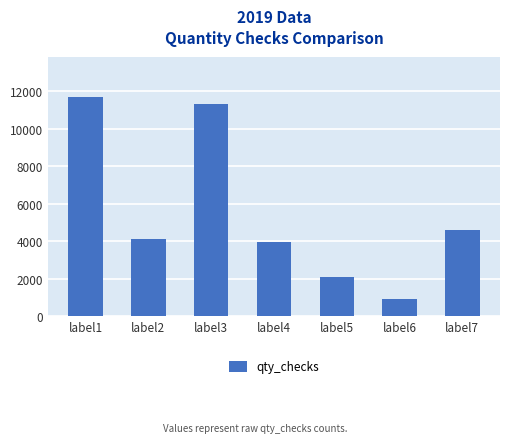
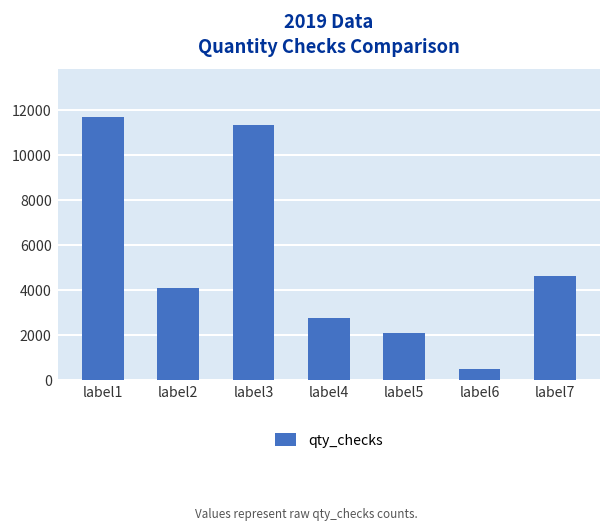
  {
    "label1": 11700,
    "label2": 4100,
    "label3": 11300,
-   "label4": 4000,
+   "label4": 2700,
    "label5": 2100,
-   "label6": 900,
+   "label6": 500,
    "label7": 4600
  }
